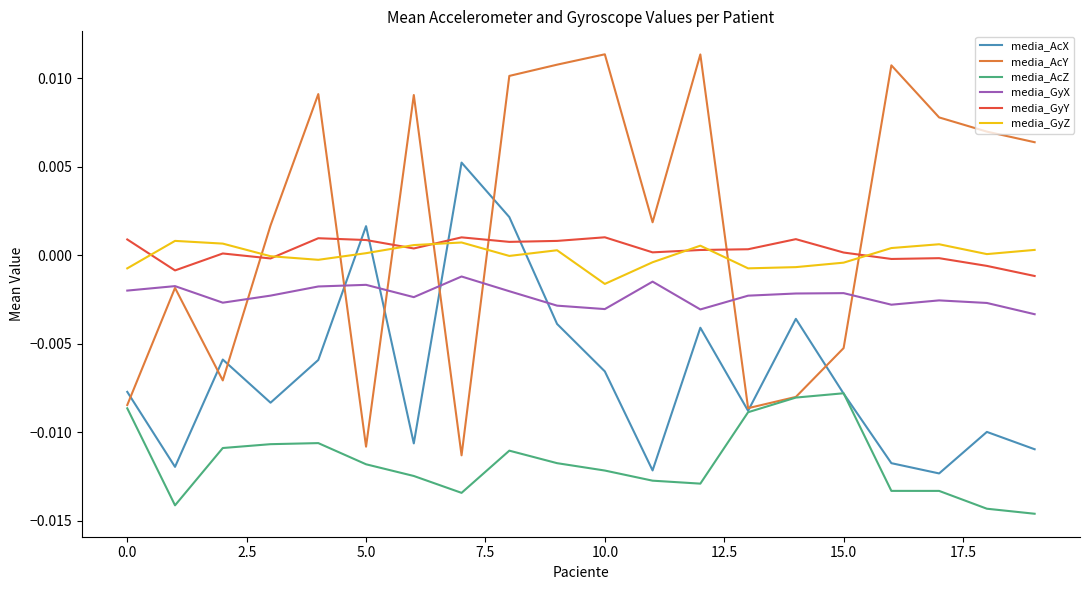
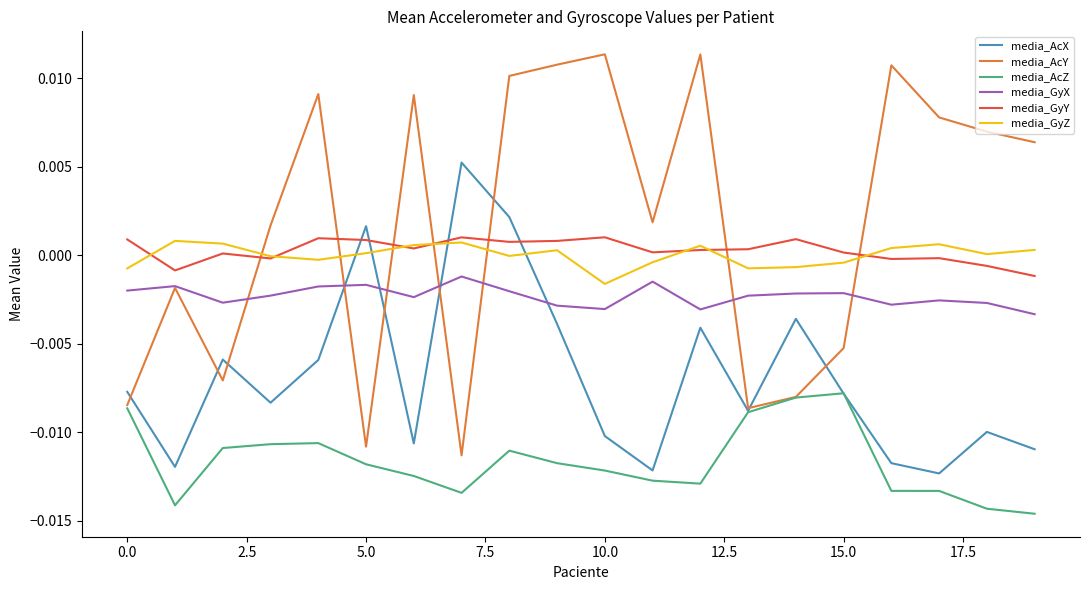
  {
    "media_AcX": {
      "0.0": -0.0077,
      "5.0": 0.0016,
-     "10.0": -0.0066
+     "10.0": -0.0102
    },
    "media_AcZ": {
      "0.0": -0.0087,
      "5.0": -0.0118,
      "10.0": -0.0122
    },
    "media_GyX": {
      "0.0": -0.0020,
      "5.0": -0.0017,
      "10.0": -0.0031,
      "15.0": -0.0022
    },
    "media_GyZ": {
      "0.0": -0.0008,
      "5.0": 0.0001,
      "10.0": -0.0016,
      "15.0": -0.0004
    }
  }
